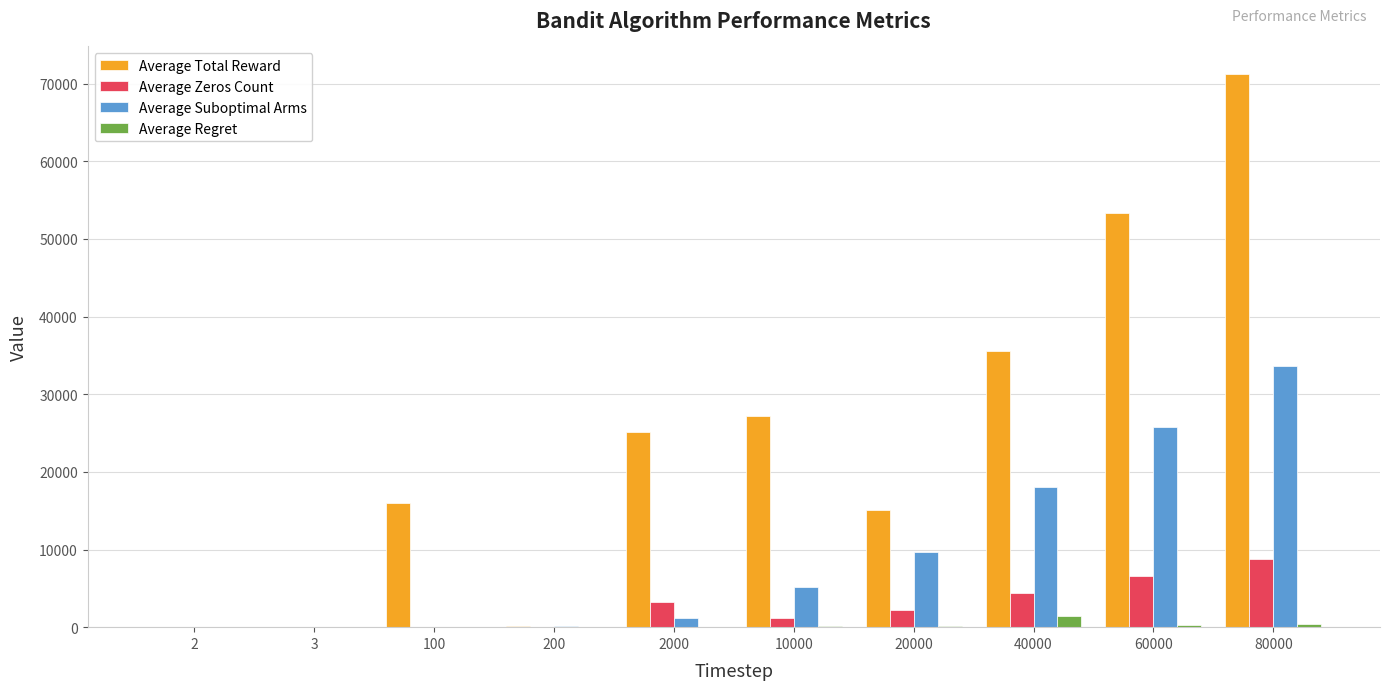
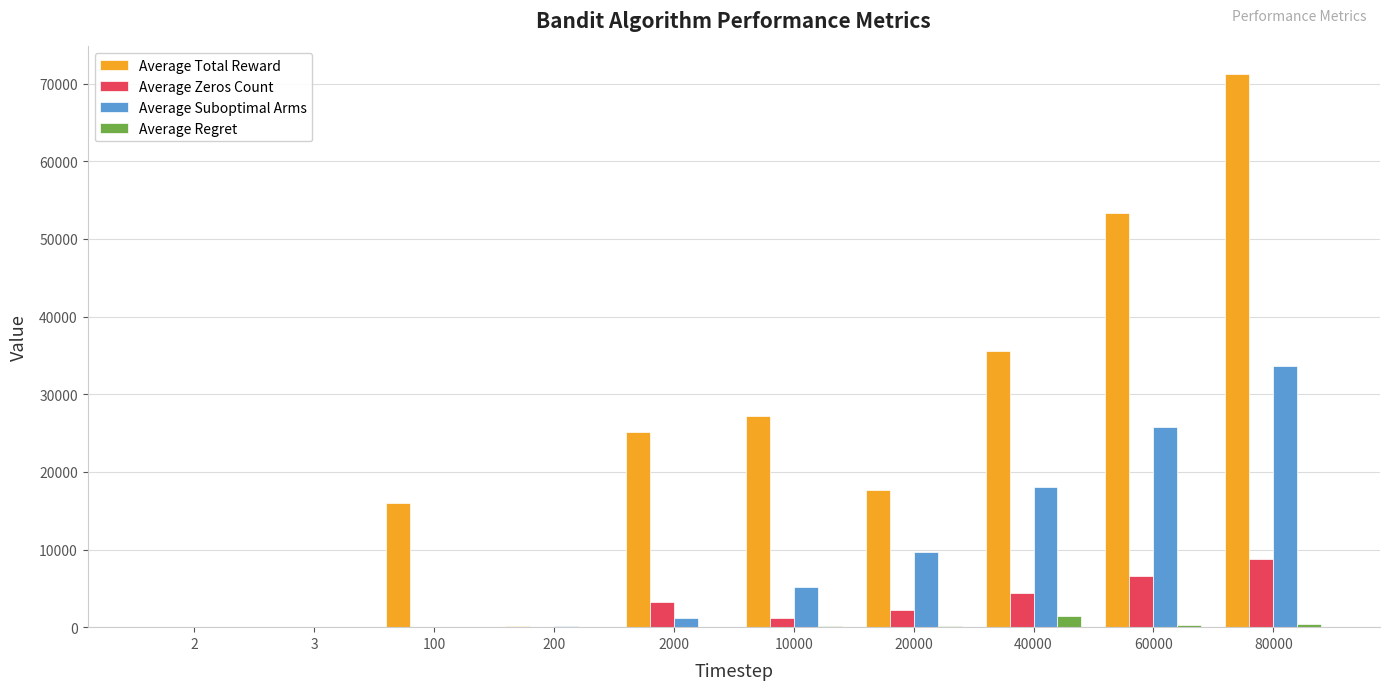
  {
    "Average Total Reward": {
      "100": 16000,
      "2000": 25000,
      "10000": 27000,
-     "20000": 15000,
+     "20000": 18000,
      "40000": 36000,
      "60000": 53000,
      "80000": 71000
    },
    "Average Zeros Count": {
      "2000": 3000,
      "10000": 1000,
      "20000": 2000,
      "40000": 4000,
      "60000": 7000,
      "80000": 9000
    },
    "Average Suboptimal Arms": {
      "2000": 1000,
      "10000": 5000,
      "20000": 10000,
      "40000": 18000,
      "60000": 26000,
      "80000": 34000
    },
    "Average Regret": {
      "40000": 2000,
      "80000": 0
    }
  }
